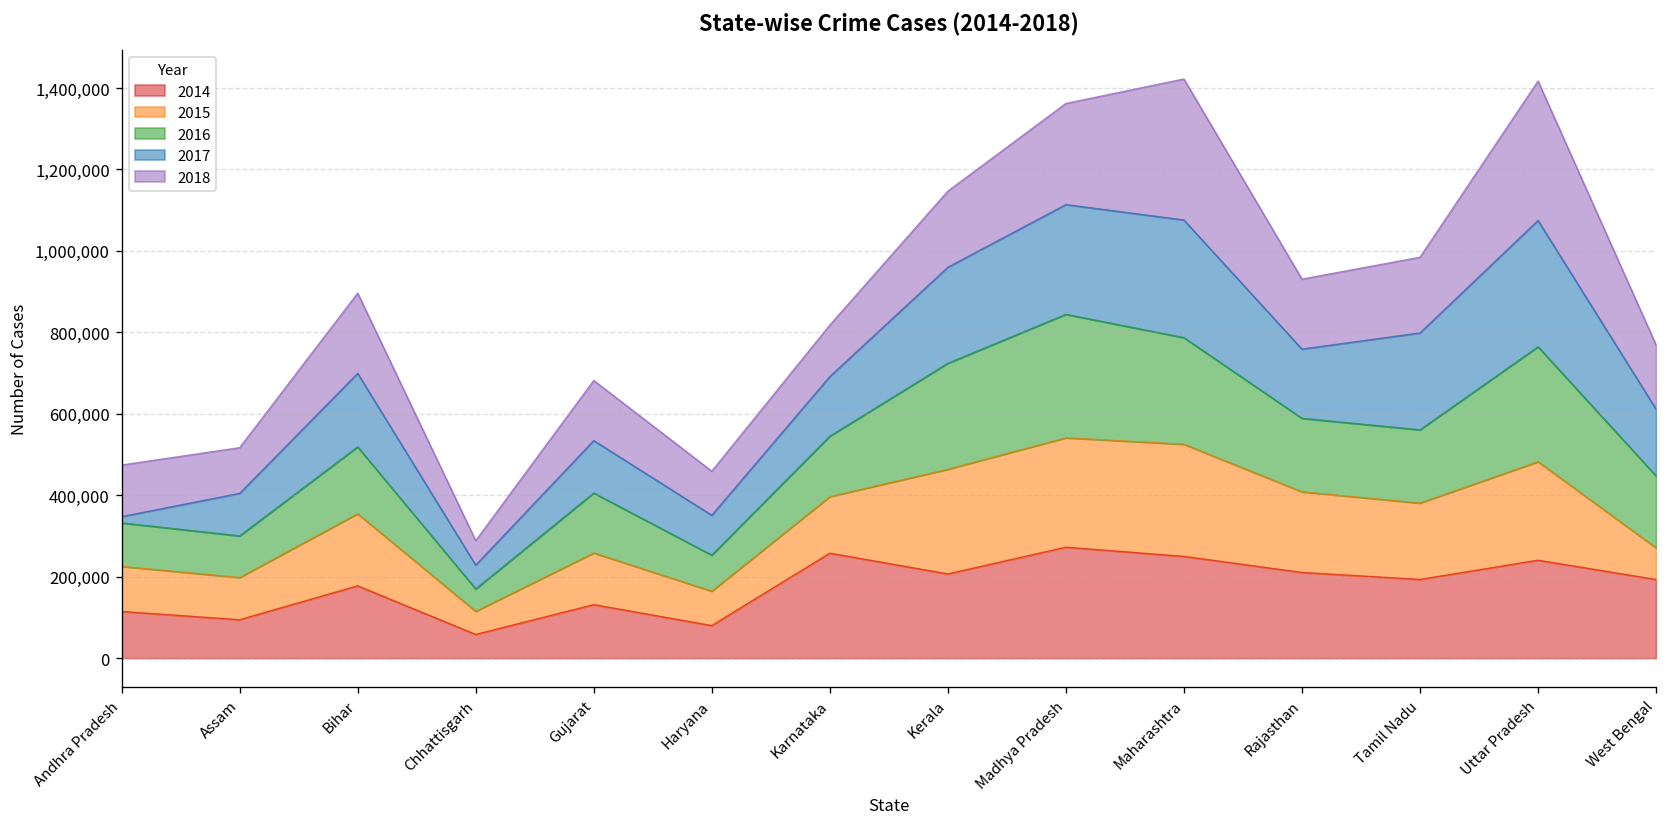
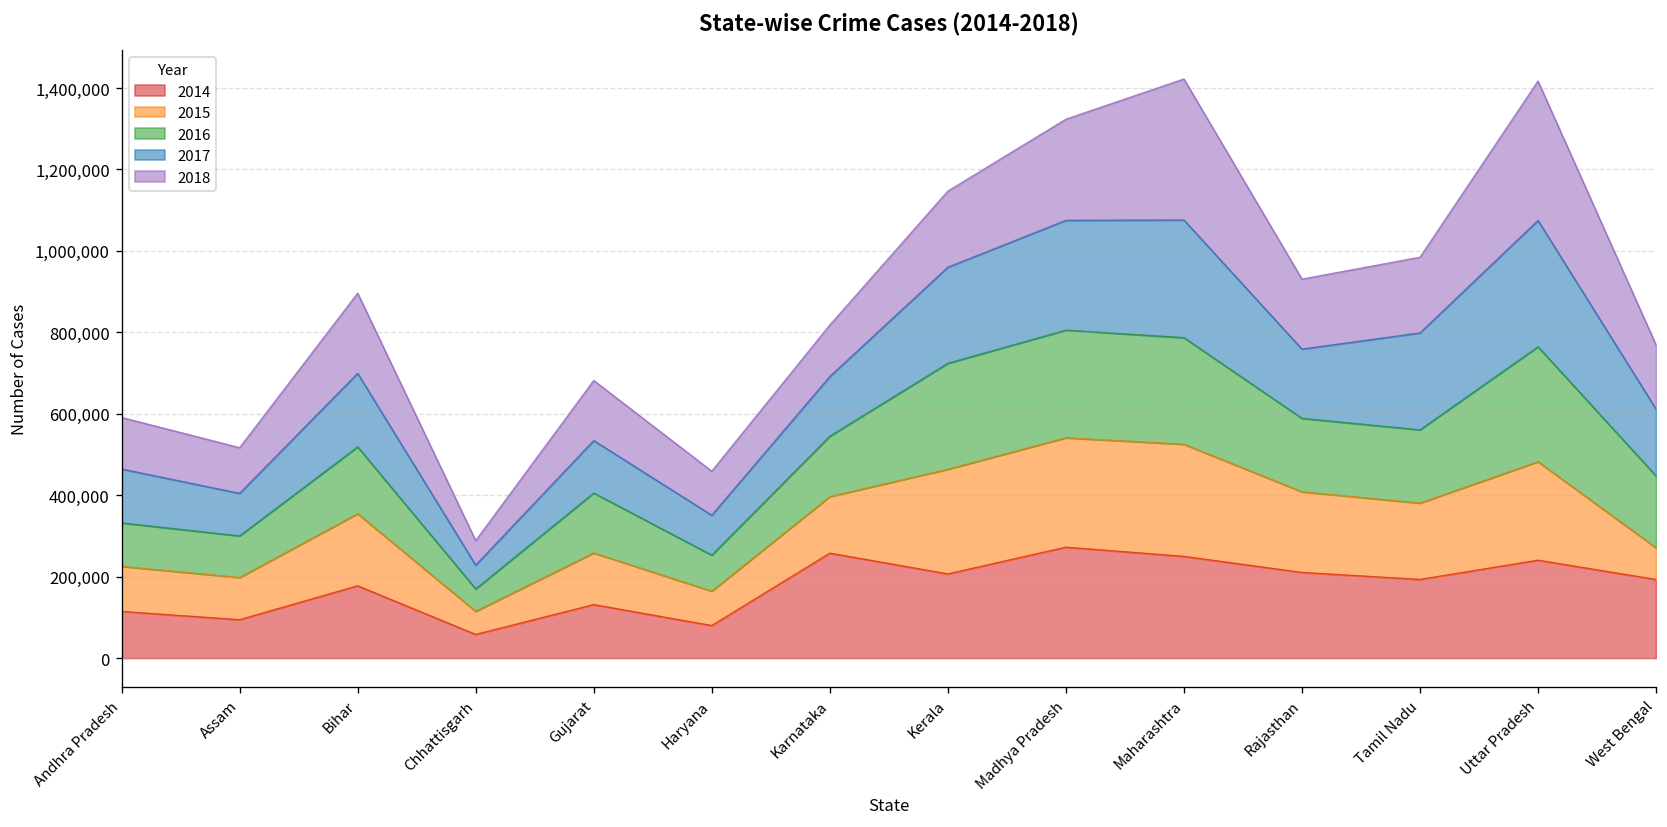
  {
    "2014": {
      "Andhra Pradesh": "110,000",
      "Assam": "90,000",
      "Bihar": "180,000",
      "Chhattisgarh": "60,000",
      "Gujarat": "130,000",
      "Haryana": "80,000",
      "Karnataka": "260,000",
      "Kerala": "210,000",
      "Madhya Pradesh": "270,000",
      "Maharashtra": "250,000",
      "Rajasthan": "210,000",
      "Tamil Nadu": "190,000",
      "Uttar Pradesh": "240,000",
      "West Bengal": "190,000"
    },
    "2015": {
      "Andhra Pradesh": "110,000",
      "Assam": "100,000",
      "Bihar": "180,000",
      "Chhattisgarh": "60,000",
      "Gujarat": "130,000",
      "Haryana": "80,000",
      "Karnataka": "140,000",
      "Kerala": "260,000",
      "Madhya Pradesh": "270,000",
      "Maharashtra": "280,000",
      "Rajasthan": "200,000",
      "Tamil Nadu": "190,000",
      "Uttar Pradesh": "240,000",
      "West Bengal": "80,000"
    },
    "2016": {
      "Andhra Pradesh": "110,000",
      "Assam": "100,000",
      "Bihar": "160,000",
      "Chhattisgarh": "60,000",
      "Gujarat": "150,000",
      "Haryana": "90,000",
      "Karnataka": "150,000",
      "Kerala": "260,000",
-     "Madhya Pradesh": "300,000",
+     "Madhya Pradesh": "260,000",
      "Maharashtra": "260,000",
      "Rajasthan": "180,000",
      "Tamil Nadu": "180,000",
      "Uttar Pradesh": "280,000",
      "West Bengal": "180,000"
    },
    "2017": {
-     "Andhra Pradesh": "20,000",
+     "Andhra Pradesh": "130,000",
      "Assam": "100,000",
      "Bihar": "180,000",
      "Chhattisgarh": "60,000",
      "Gujarat": "130,000",
      "Haryana": "100,000",
      "Karnataka": "150,000",
      "Kerala": "240,000",
      "Madhya Pradesh": "270,000",
      "Maharashtra": "290,000",
      "Rajasthan": "170,000",
      "Tamil Nadu": "240,000",
      "Uttar Pradesh": "310,000",
      "West Bengal": "160,000"
    },
    "2018": {
      "Andhra Pradesh": "130,000",
      "Assam": "110,000",
      "Bihar": "200,000",
      "Chhattisgarh": "60,000",
      "Gujarat": "150,000",
      "Haryana": "110,000",
      "Karnataka": "130,000",
      "Kerala": "190,000",
      "Madhya Pradesh": "250,000",
      "Maharashtra": "350,000",
      "Rajasthan": "170,000",
      "Tamil Nadu": "190,000",
      "Uttar Pradesh": "340,000",
      "West Bengal": "160,000"
    }
  }
